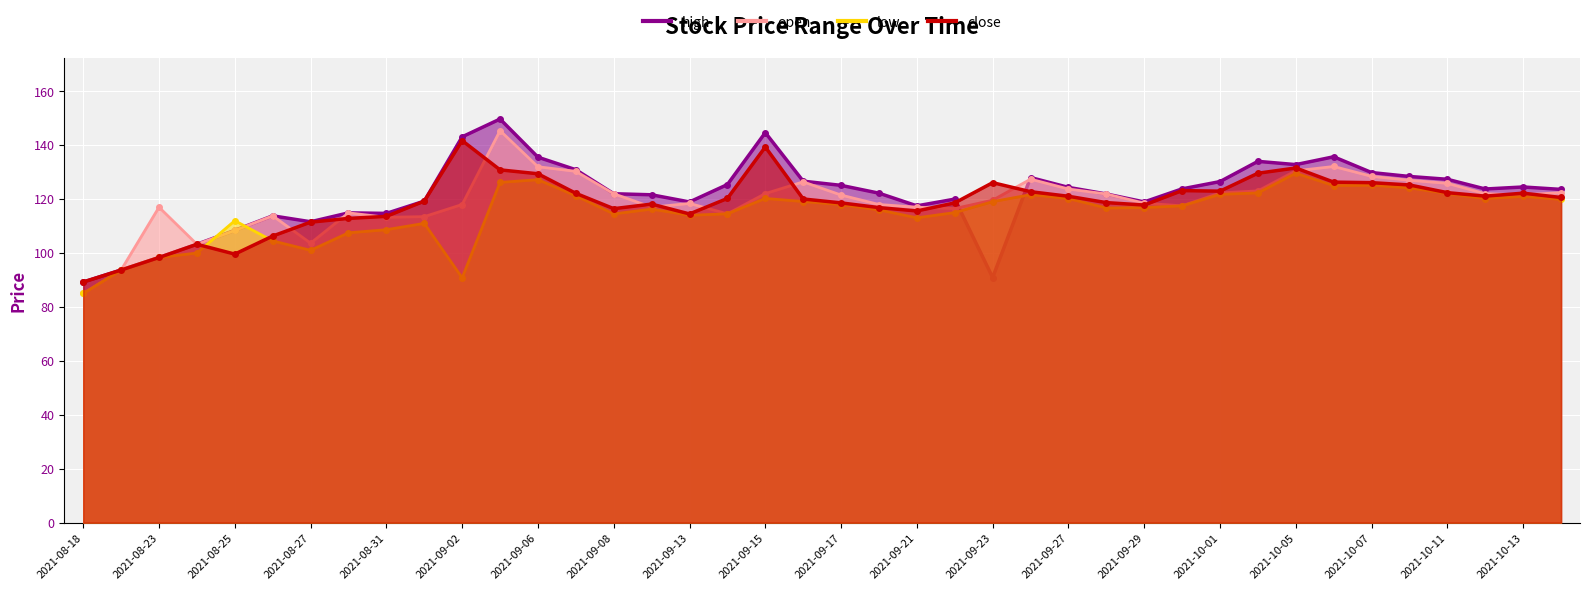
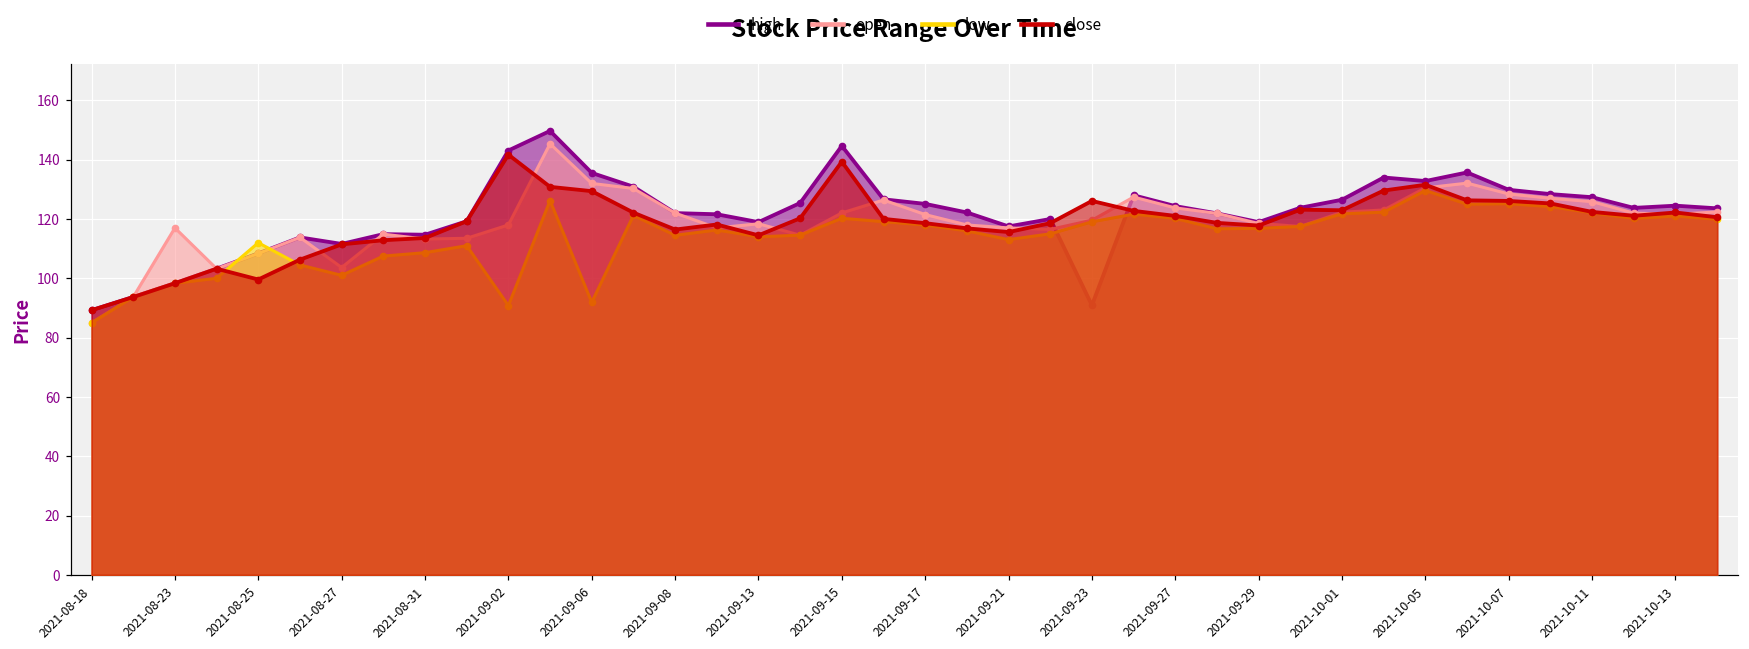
  {
    "high": {
      "2021-08-31": 115,
      "2021-09-02": 143,
      "2021-09-06": 136,
      "2021-09-15": 145,
      "2021-09-17": 125,
      "2021-09-23": 91,
      "2021-10-01": 127,
      "2021-10-05": 133,
      "2021-10-07": 130,
      "2021-10-11": 127,
      "2021-10-13": 125
    },
    "open": {
      "2021-08-23": 117,
      "2021-08-27": 104,
      "2021-09-02": 118,
      "2021-09-06": 132,
      "2021-09-15": 122,
      "2021-09-17": 122,
      "2021-10-07": 128,
      "2021-10-11": 126
    },
    "low": {
      "2021-08-25": 112,
      "2021-08-27": 101,
      "2021-08-31": 109,
      "2021-09-02": 91,
-     "2021-09-06": 127,
+     "2021-09-06": 92,
      "2021-09-08": 115,
      "2021-09-15": 120,
      "2021-09-21": 113,
      "2021-09-29": 117,
      "2021-10-07": 125
    },
    "close": {
      "2021-08-25": 100,
      "2021-09-02": 142,
      "2021-09-06": 129,
      "2021-09-08": 116,
      "2021-09-15": 139,
      "2021-09-21": 116,
      "2021-09-23": 126,
      "2021-10-05": 132,
      "2021-10-07": 126
    }
  }
